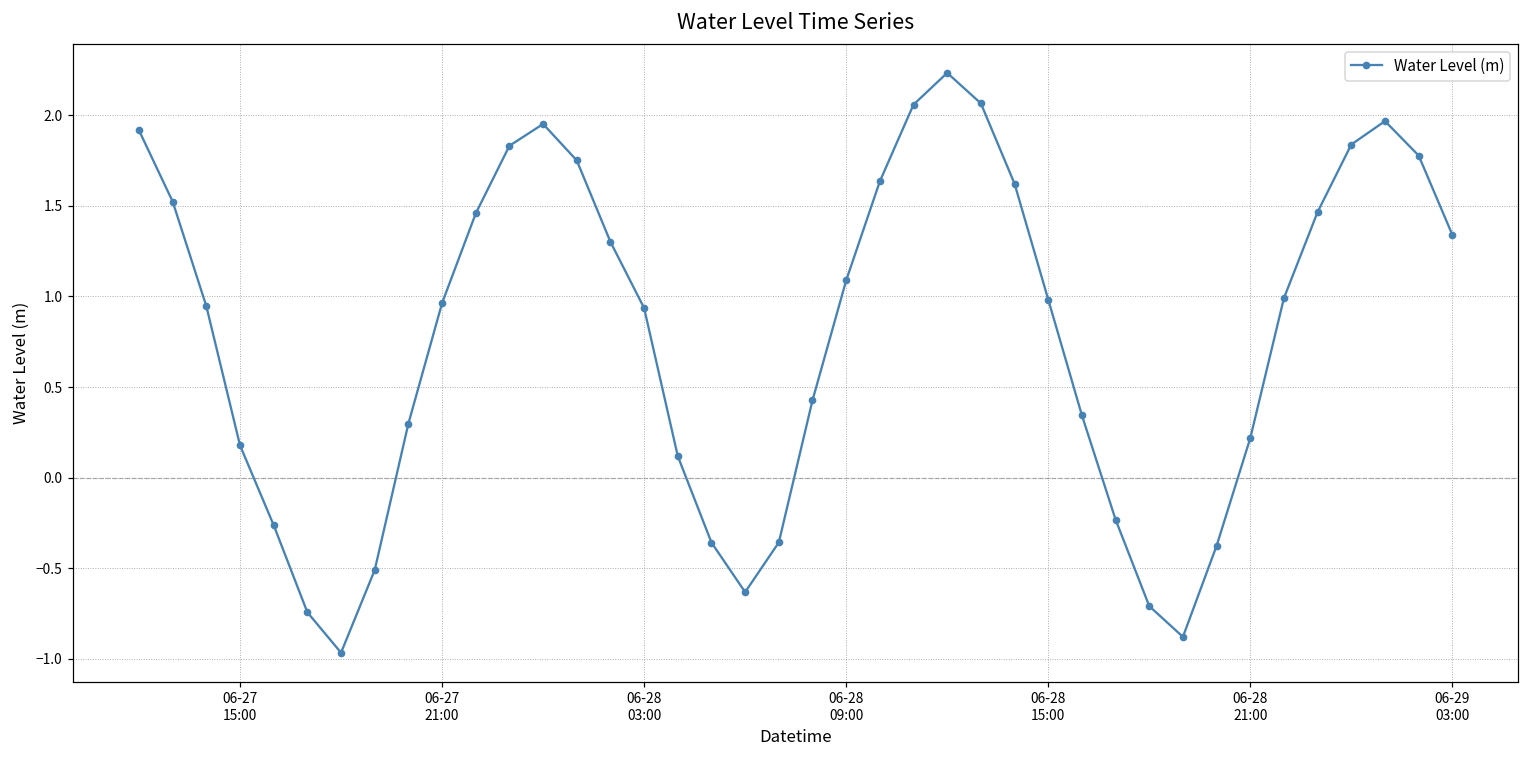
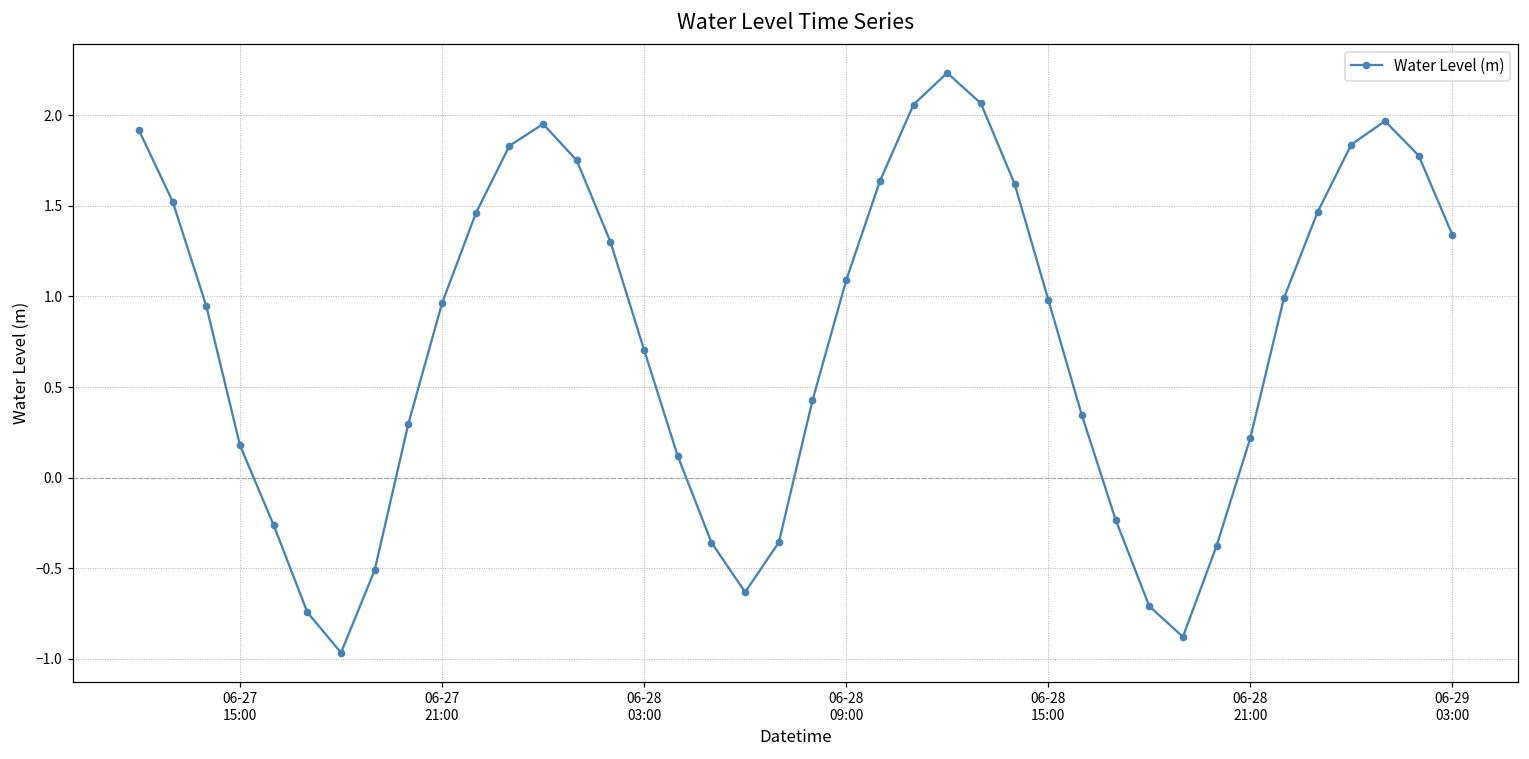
  {
    "06-27 15:00": 0.18,
    "06-27 21:00": 0.96,
-   "06-28 03:00": 0.94,
+   "06-28 03:00": 0.70,
    "06-28 09:00": 1.09,
    "06-28 15:00": 0.98,
    "06-28 21:00": 0.22,
    "06-29 03:00": 1.34
  }
